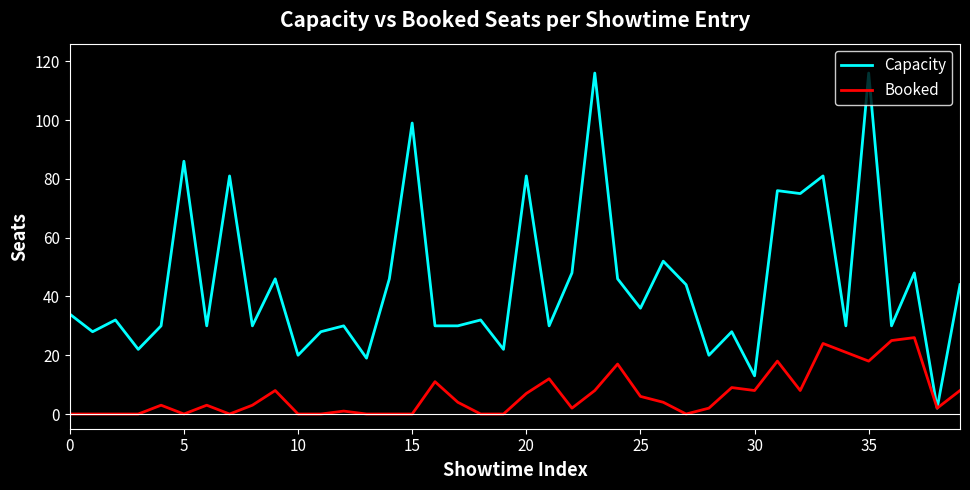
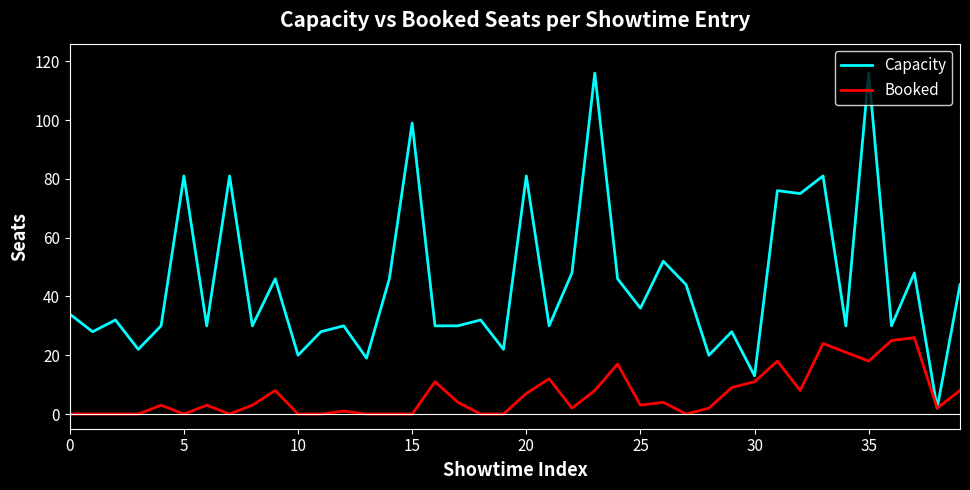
  {
    "Capacity": {
      "0": 34,
-     "5": 86,
+     "5": 81,
      "10": 20,
      "15": 99,
      "20": 81,
      "25": 36,
      "30": 13
    },
    "Booked": {
      "0": 0,
      "5": 0,
      "10": 0,
      "15": 0,
      "20": 7,
-     "25": 6,
-     "30": 8,
+     "25": 3,
+     "30": 11,
      "35": 18
    }
  }
